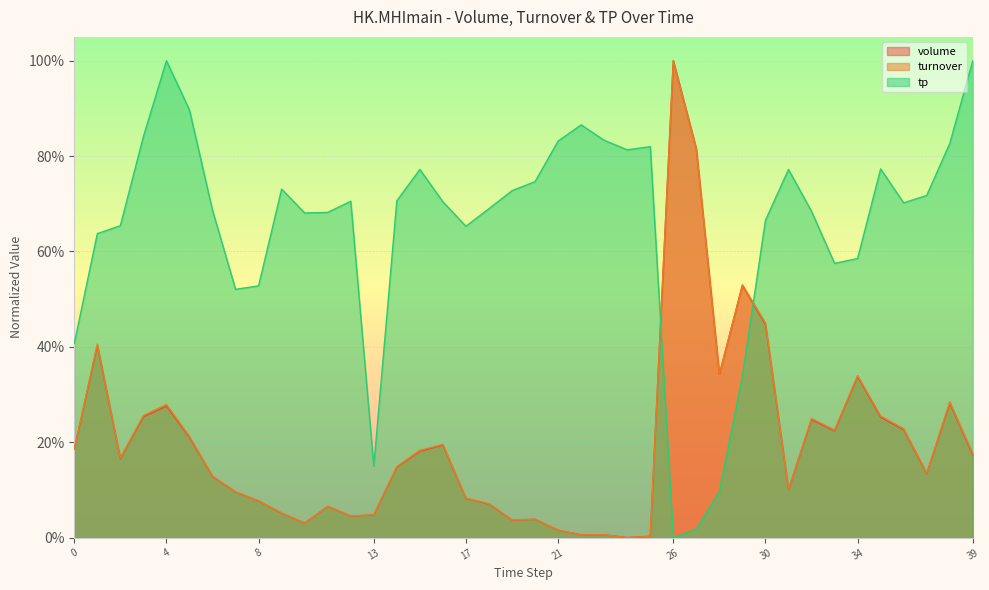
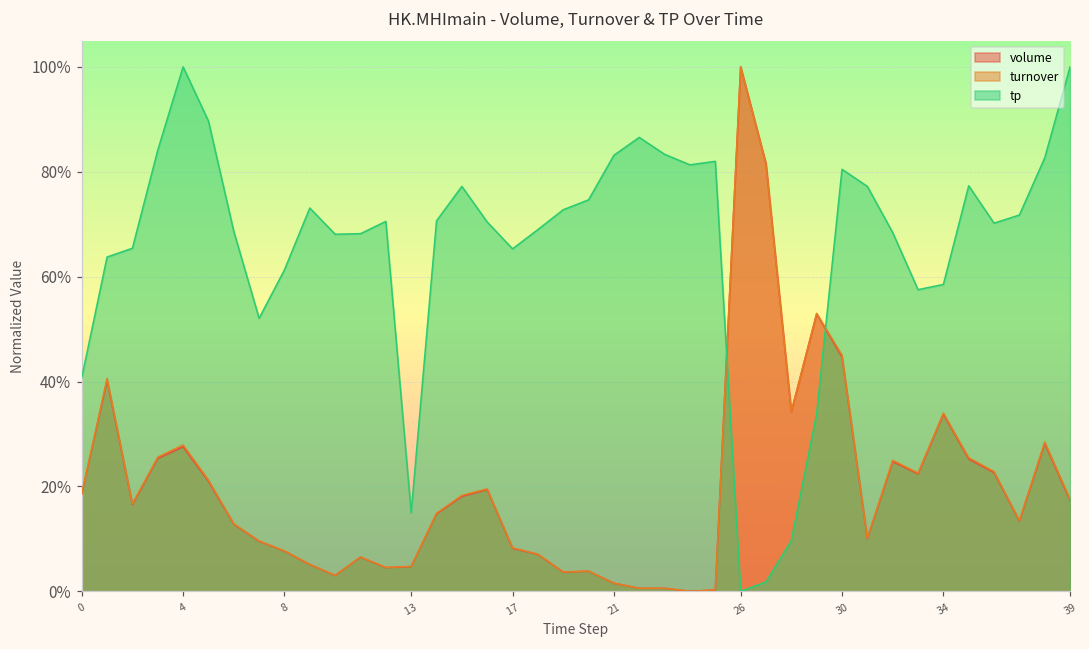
  {
    "tp": {
      "0": "41%",
      "4": "100%",
-     "8": "53%",
+     "8": "61%",
      "13": "15%",
      "17": "65%",
      "21": "83%",
      "26": "0%",
-     "30": "67%",
+     "30": "80%",
      "34": "59%",
      "39": "100%"
    }
  }
